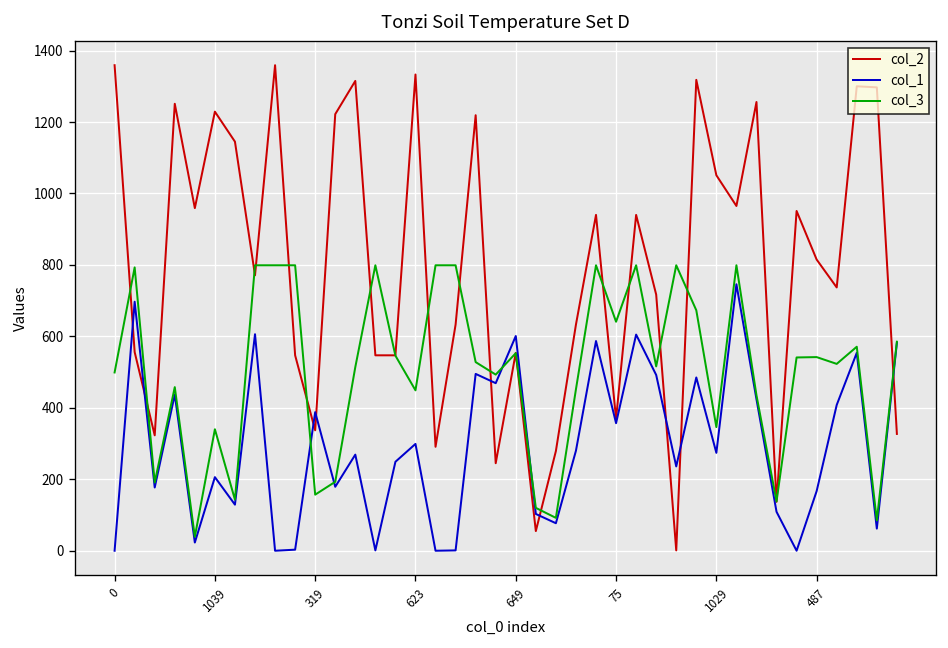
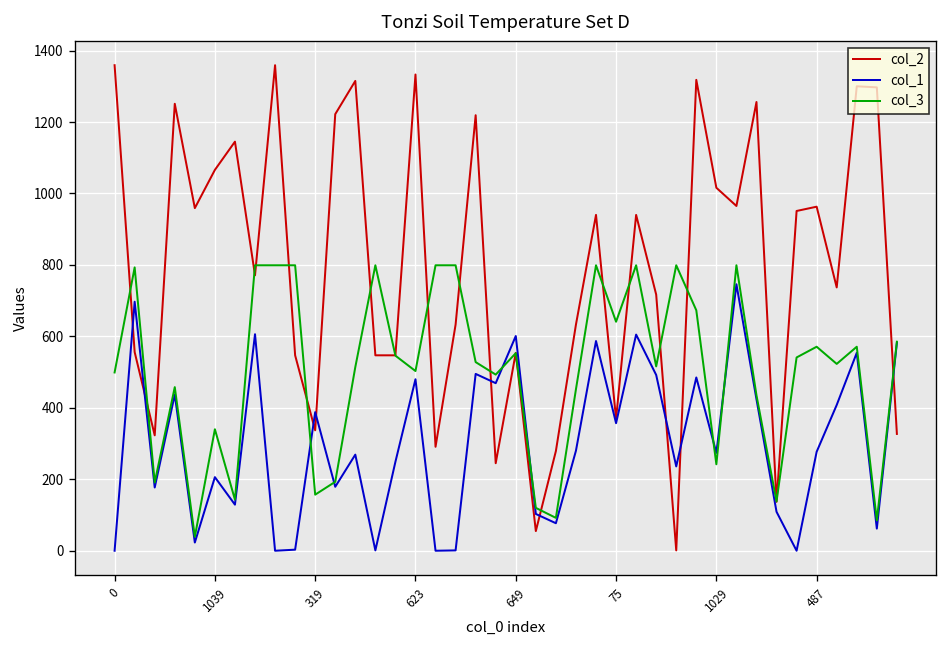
  {
    "col_2": {
      "0": 1360,
-     "1039": 1230,
+     "1039": 1070,
      "319": 340,
      "623": 1330,
      "75": 370,
-     "1029": 1050,
-     "487": 820
+     "1029": 1020,
+     "487": 960
    },
    "col_1": {
      "0": 0,
      "1039": 210,
      "319": 390,
-     "623": 300,
+     "623": 480,
      "649": 600,
      "75": 360,
      "1029": 270,
-     "487": 170
+     "487": 280
    },
    "col_3": {
      "0": 500,
      "1039": 340,
      "319": 160,
-     "623": 450,
+     "623": 500,
      "75": 640,
-     "1029": 350,
-     "487": 540
+     "1029": 240,
+     "487": 570
    }
  }
